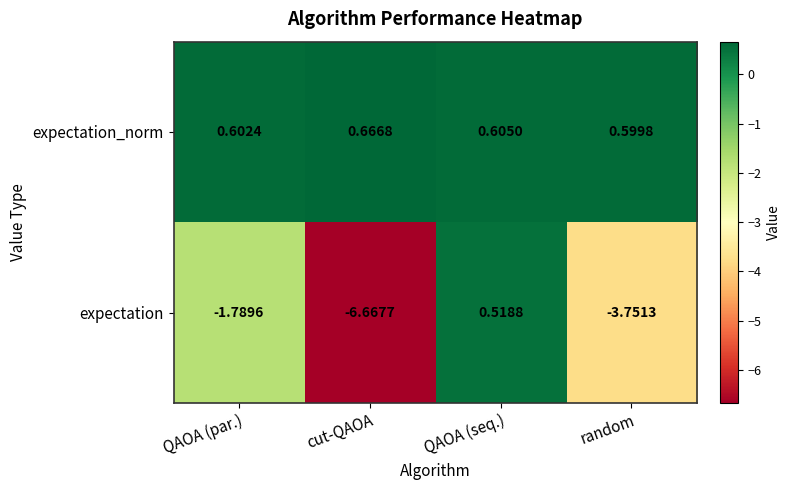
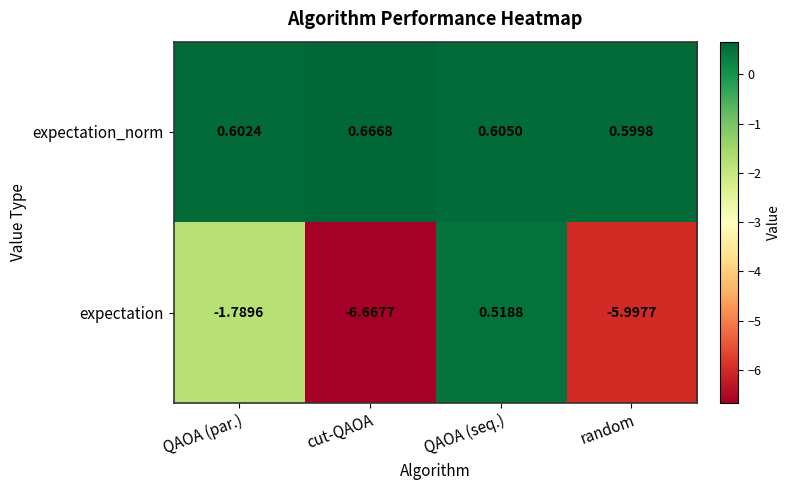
  {
    "expectation_norm": {
      "QAOA (par.)": 0.6024,
      "cut-QAOA": 0.6668,
      "QAOA (seq.)": 0.6050,
      "random": 0.5998
    },
    "expectation": {
      "QAOA (par.)": -1.7896,
      "cut-QAOA": -6.6677,
      "QAOA (seq.)": 0.5188,
-     "random": -3.7513
+     "random": -5.9977
    }
  }
